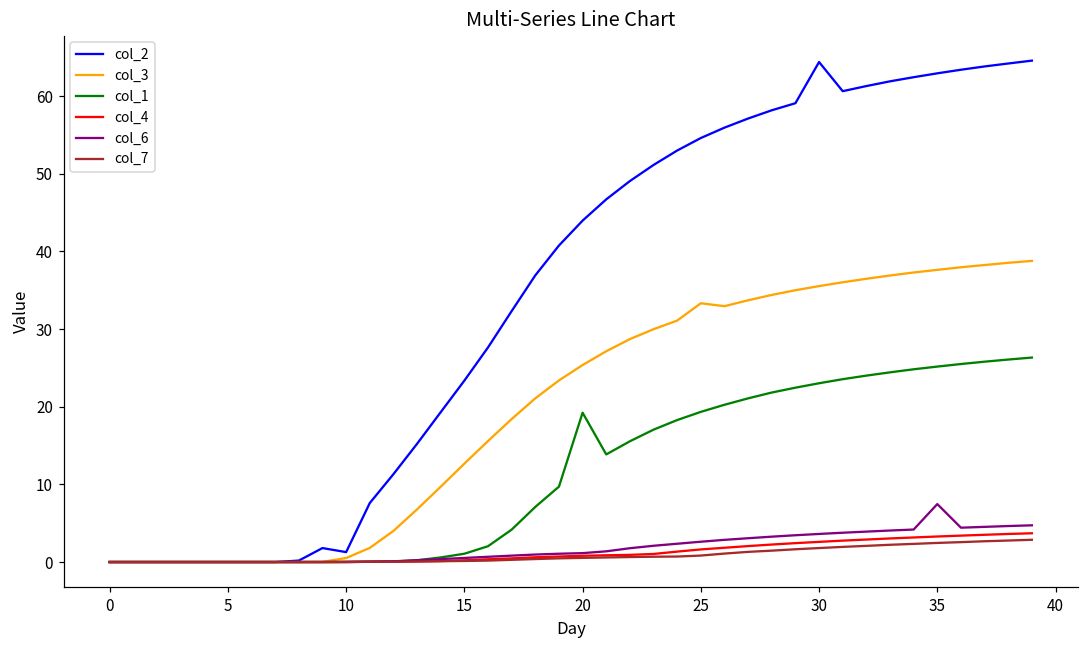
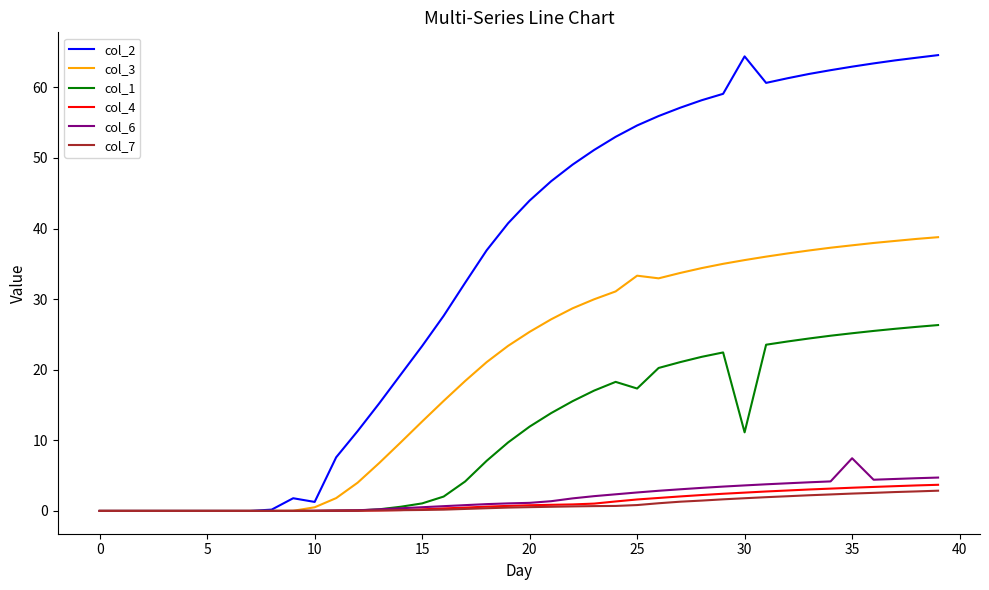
  {
    "col_2": {
      "10": 1,
      "15": 23,
      "20": 44,
      "25": 55,
      "30": 64,
      "35": 63
    },
    "col_3": {
      "10": 1,
      "15": 13,
      "20": 25,
      "25": 33,
      "30": 36,
      "35": 38
    },
    "col_1": {
      "15": 1,
-     "20": 19,
-     "25": 19,
-     "30": 23,
+     "20": 12,
+     "25": 17,
+     "30": 11,
      "35": 25
    },
    "col_4": {
      "25": 2,
      "30": 3,
      "35": 3
    },
    "col_6": {
      "25": 3,
      "30": 4,
      "35": 7
    },
    "col_7": {
      "25": 1,
      "30": 2,
      "35": 2
    }
  }
